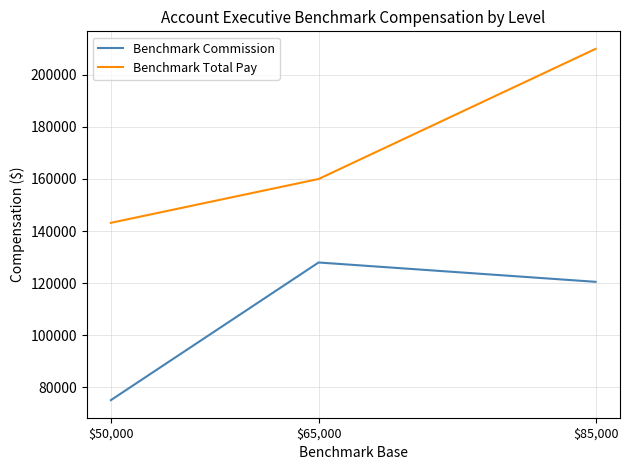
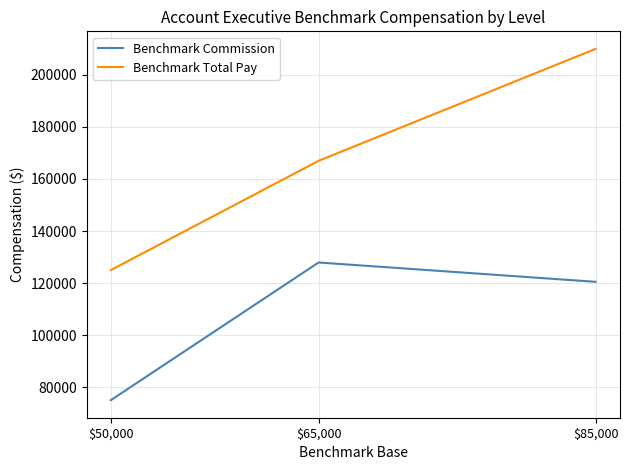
  {
    "Benchmark Commission": {
      "$50,000": 75000,
      "$65,000": 128000,
      "$85,000": 120000
    },
    "Benchmark Total Pay": {
-     "$50,000": 143000,
-     "$65,000": 160000,
+     "$50,000": 125000,
+     "$65,000": 167000,
      "$85,000": 210000
    }
  }
